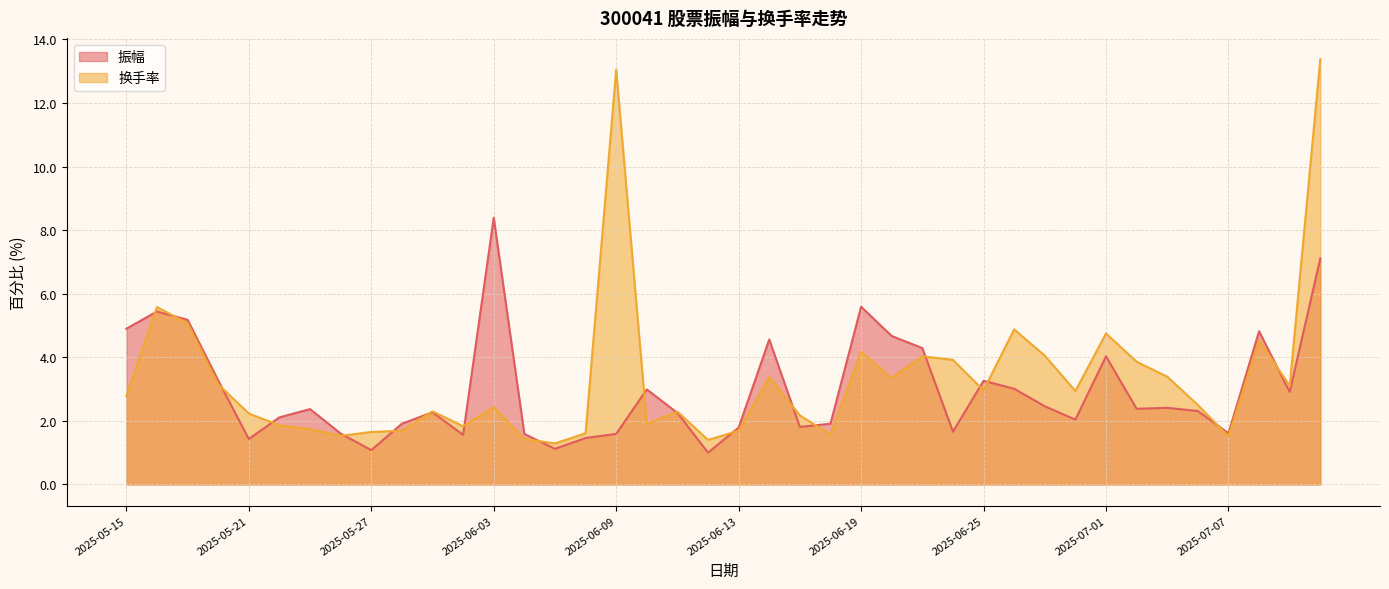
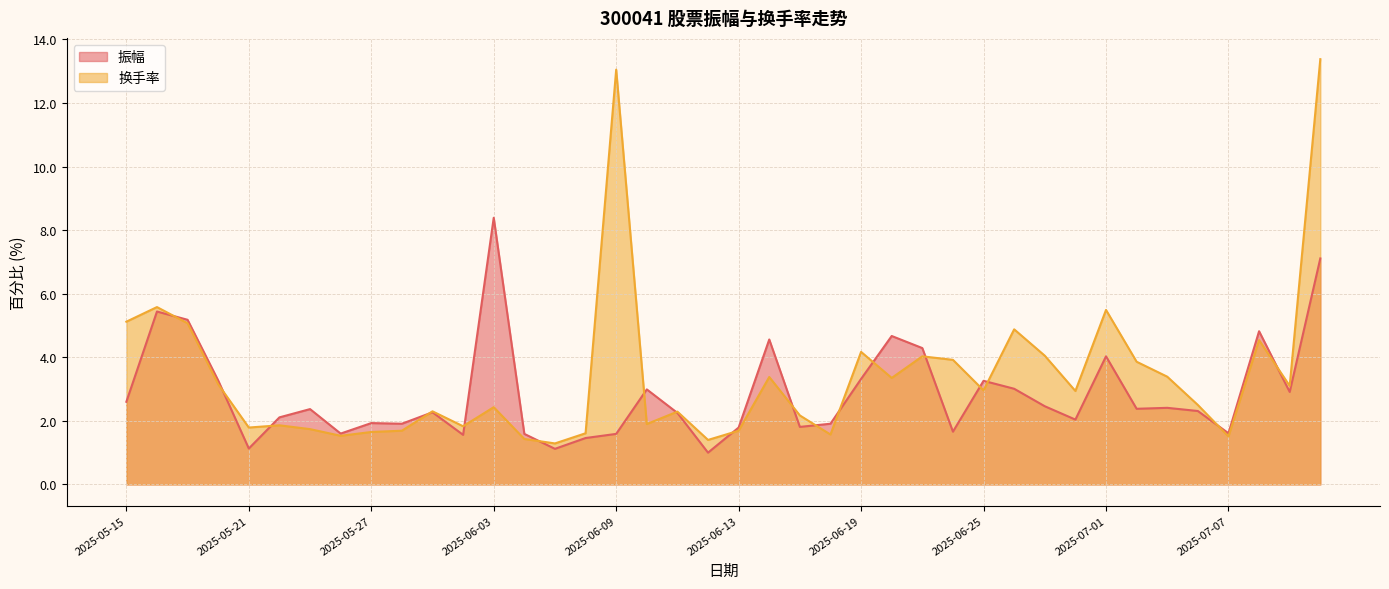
  {
    "振幅": {
-     "2025-05-15": 4.9,
-     "2025-05-21": 1.4,
-     "2025-05-27": 1.1,
+     "2025-05-15": 2.6,
+     "2025-05-21": 1.1,
+     "2025-05-27": 1.9,
      "2025-06-03": 8.4,
      "2025-06-09": 1.6,
      "2025-06-13": 1.8,
-     "2025-06-19": 5.6,
+     "2025-06-19": 3.3,
      "2025-06-25": 3.3,
      "2025-07-01": 4.0,
      "2025-07-07": 1.6
    },
    "换手率": {
-     "2025-05-15": 2.8,
-     "2025-05-21": 2.2,
+     "2025-05-15": 5.1,
+     "2025-05-21": 1.8,
      "2025-05-27": 1.7,
      "2025-06-03": 2.4,
      "2025-06-09": 13.1,
      "2025-06-13": 1.7,
      "2025-06-19": 4.2,
      "2025-06-25": 3.0,
-     "2025-07-01": 4.8,
+     "2025-07-01": 5.5,
      "2025-07-07": 1.5
    }
  }
